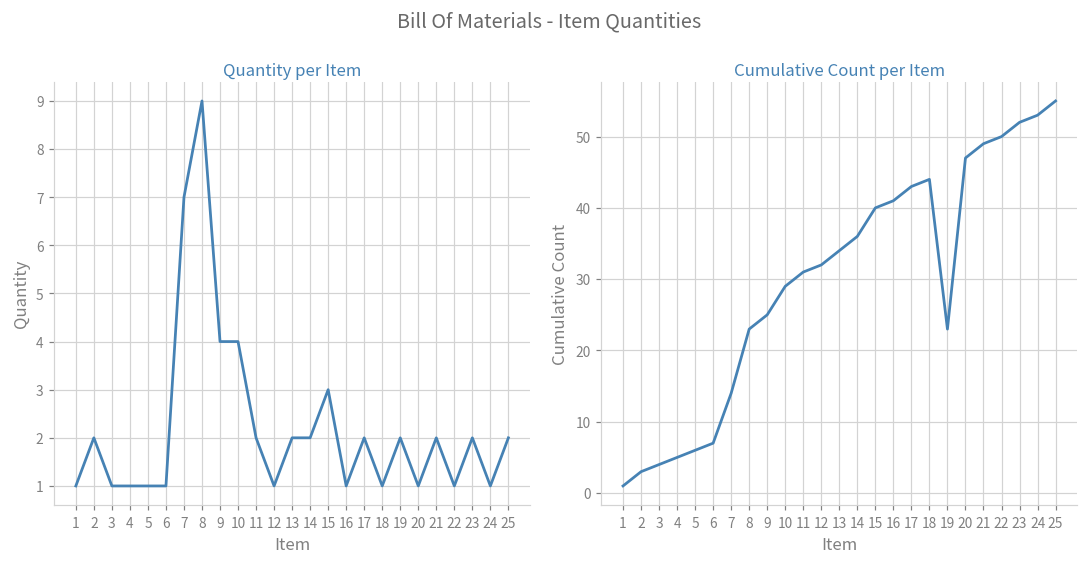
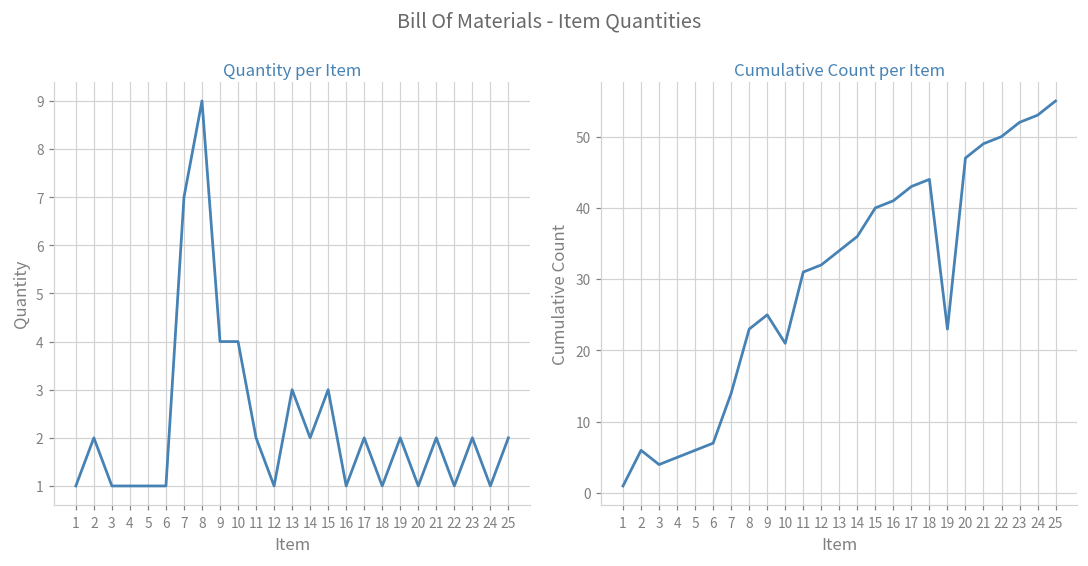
  {
    "Quantity per Item": {
      "1": 1,
      "2": 2,
      "3": 1,
      "4": 1,
      "5": 1,
      "6": 1,
      "7": 7,
      "8": 9,
      "9": 4,
      "10": 4,
      "11": 2,
      "12": 1,
-     "13": 2,
+     "13": 3,
      "14": 2,
      "15": 3,
      "16": 1,
      "17": 2,
      "18": 1,
      "19": 2,
      "20": 1,
      "21": 2,
      "22": 1,
      "23": 2,
      "24": 1,
      "25": 2
    },
    "Cumulative Count per Item": {
      "1": 1,
-     "2": 3,
+     "2": 6,
      "3": 4,
      "4": 5,
      "5": 6,
      "6": 7,
      "7": 14,
      "8": 23,
      "9": 25,
-     "10": 29,
+     "10": 21,
      "11": 31,
      "12": 32,
      "13": 34,
      "14": 36,
      "15": 40,
      "16": 41,
      "17": 43,
      "18": 44,
      "19": 23,
      "20": 47,
      "21": 49,
      "22": 50,
      "23": 52,
      "24": 53,
      "25": 55
    }
  }
